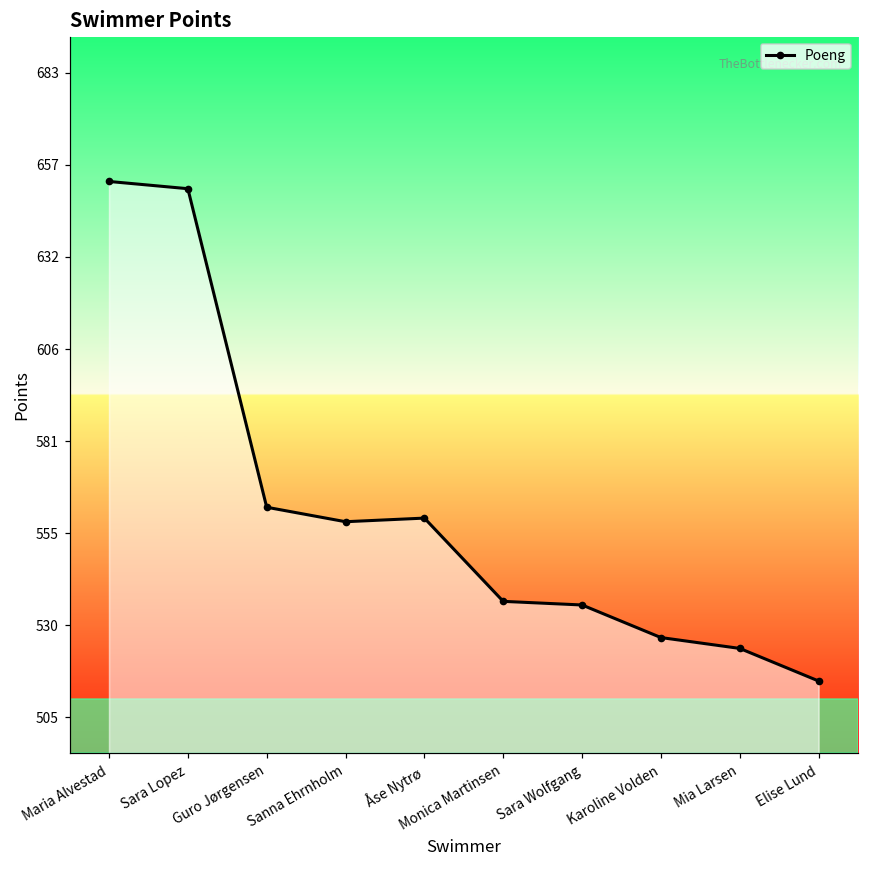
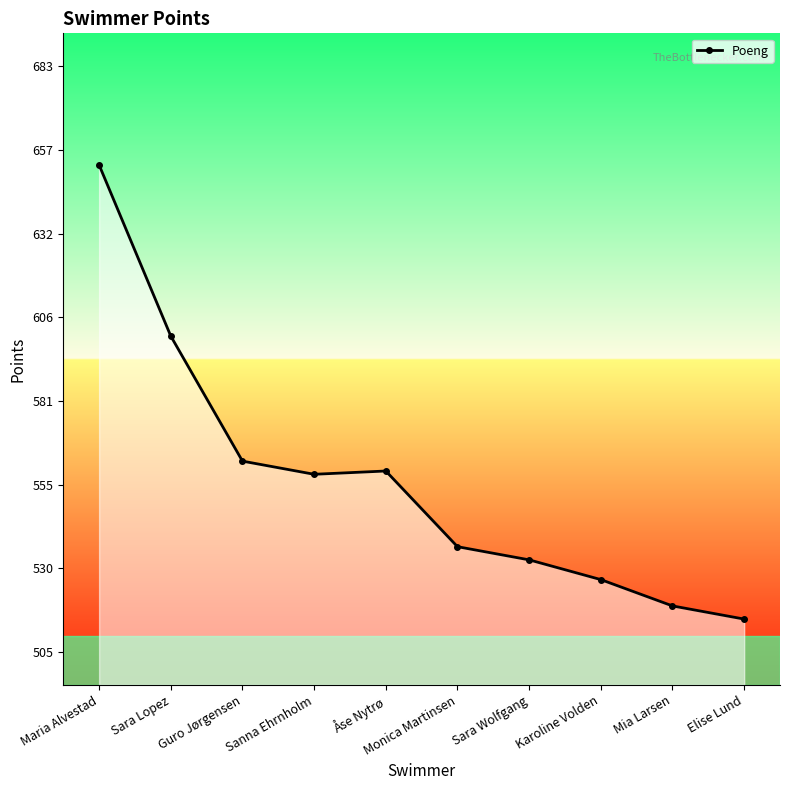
  {
    "Maria Alvestad": 653,
-   "Sara Lopez": 651,
+   "Sara Lopez": 601,
    "Guro Jørgensen": 563,
    "Sanna Ehrnholm": 559,
    "Åse Nytrø": 560,
    "Monica Martinsen": 537,
-   "Sara Wolfgang": 536,
+   "Sara Wolfgang": 533,
    "Karoline Volden": 527,
-   "Mia Larsen": 524,
+   "Mia Larsen": 519,
    "Elise Lund": 515
  }
